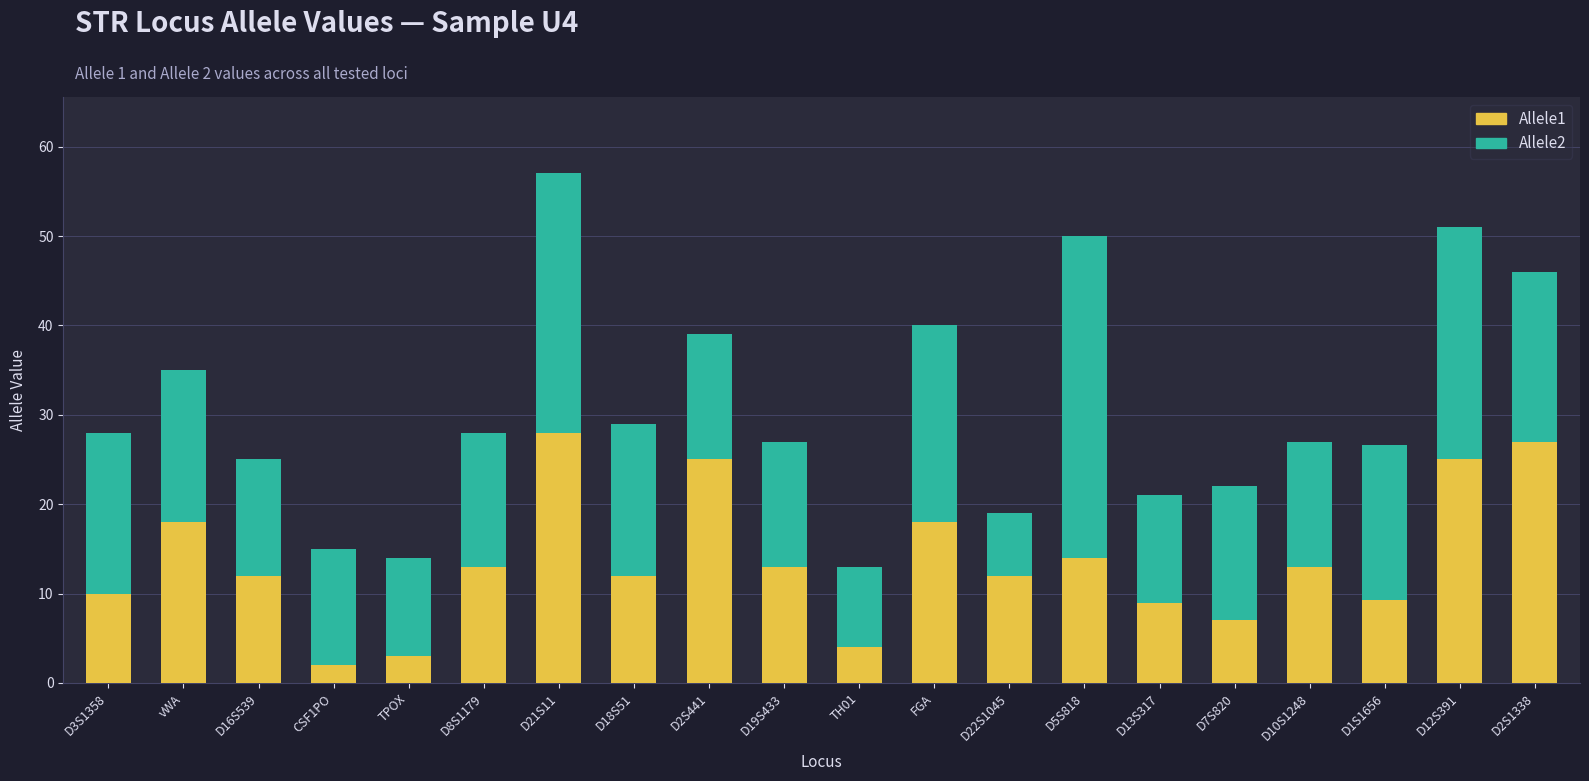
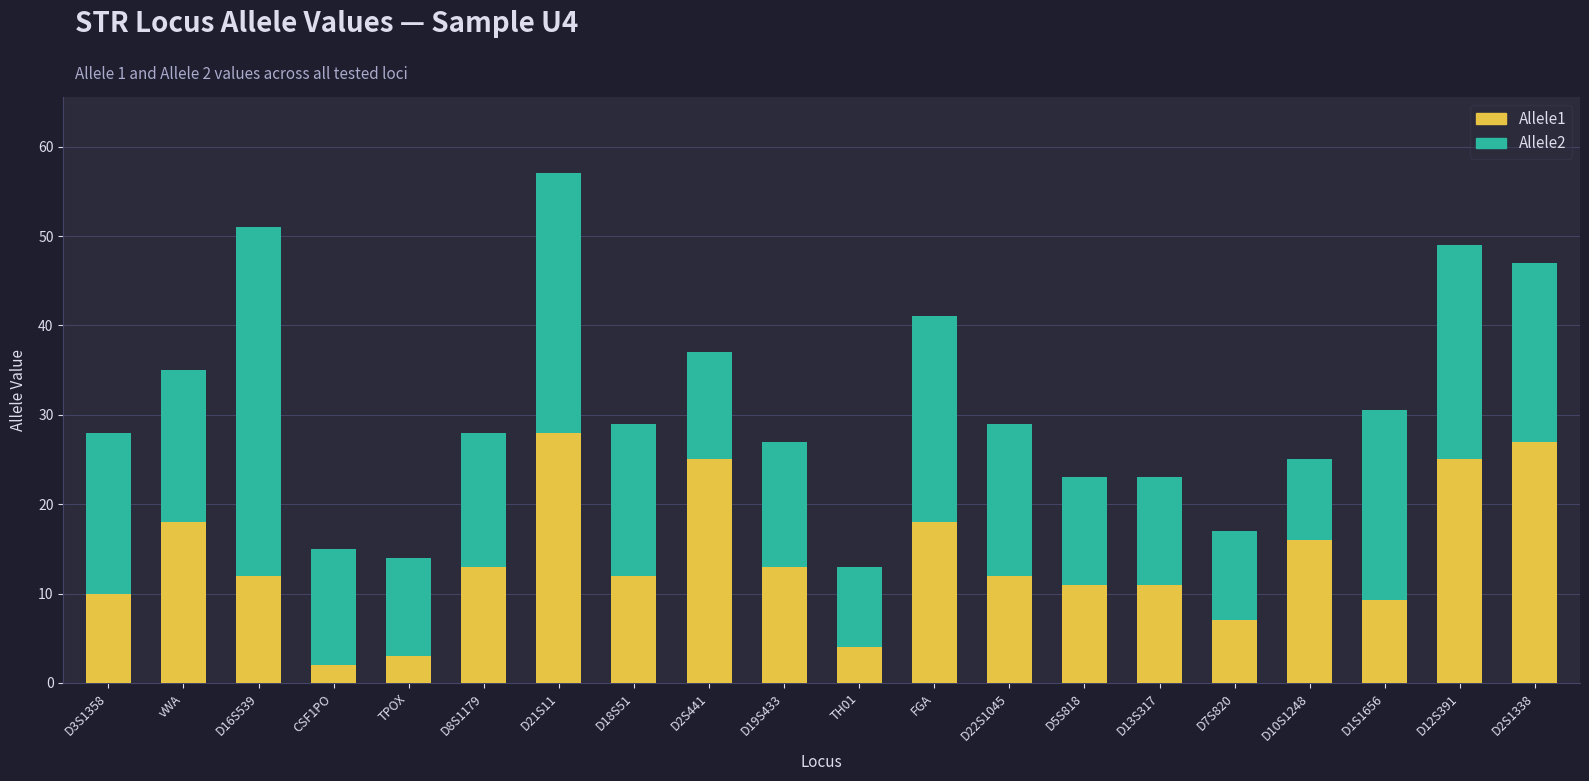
  {
    "Allele1": {
      "D3S1358": 10,
      "vWA": 18,
      "D16S539": 12,
      "CSF1PO": 2,
      "TPOX": 3,
      "D8S1179": 13,
      "D21S11": 28,
      "D18S51": 12,
      "D2S441": 25,
      "D19S433": 13,
      "TH01": 4,
      "FGA": 18,
      "D22S1045": 12,
-     "D5S818": 14,
-     "D13S317": 9,
+     "D5S818": 11,
+     "D13S317": 11,
      "D7S820": 7,
-     "D10S1248": 13,
+     "D10S1248": 16,
      "D1S1656": 9,
      "D12S391": 25,
      "D2S1338": 27
    },
    "Allele2": {
      "D3S1358": 18,
      "vWA": 17,
-     "D16S539": 13,
+     "D16S539": 39,
      "CSF1PO": 13,
      "TPOX": 11,
      "D8S1179": 15,
      "D21S11": 29,
      "D18S51": 17,
-     "D2S441": 14,
+     "D2S441": 12,
      "D19S433": 14,
      "TH01": 9,
-     "FGA": 22,
-     "D22S1045": 7,
-     "D5S818": 36,
+     "FGA": 23,
+     "D22S1045": 17,
+     "D5S818": 12,
      "D13S317": 12,
-     "D7S820": 15,
-     "D10S1248": 14,
-     "D1S1656": 17,
-     "D12S391": 26,
-     "D2S1338": 19
+     "D7S820": 10,
+     "D10S1248": 9,
+     "D1S1656": 21,
+     "D12S391": 24,
+     "D2S1338": 20
    }
  }
